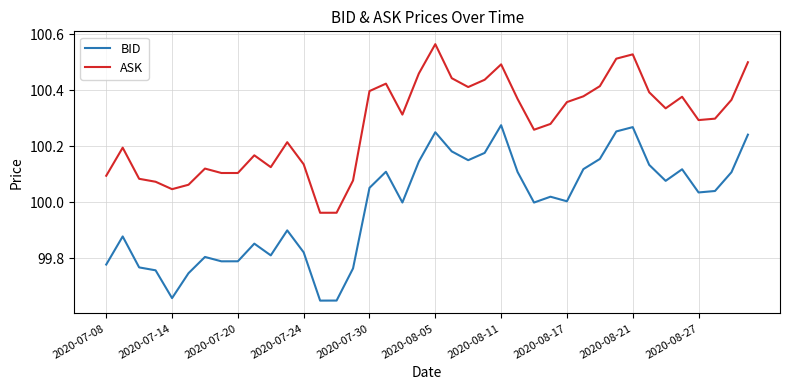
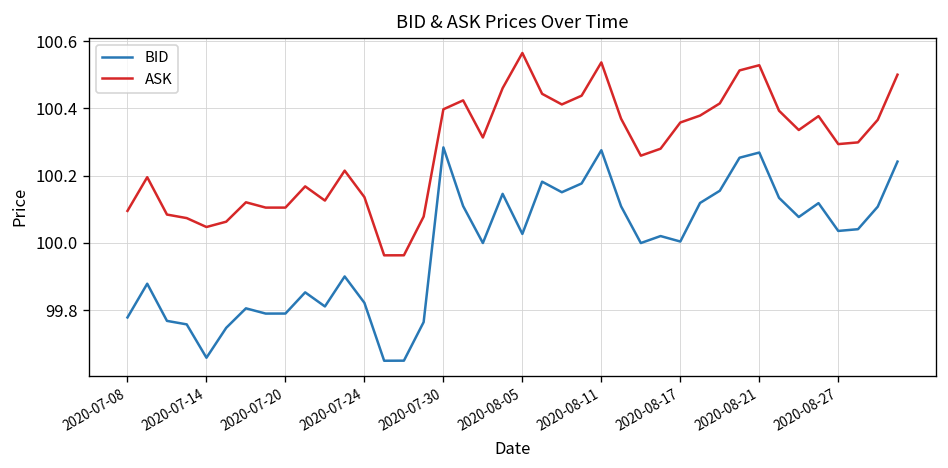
  {
    "BID": {
      "2020-07-08": 99.78,
      "2020-07-14": 99.66,
      "2020-07-20": 99.79,
      "2020-07-24": 99.82,
-     "2020-07-30": 100.05,
-     "2020-08-05": 100.25,
+     "2020-07-30": 100.28,
+     "2020-08-05": 100.03,
      "2020-08-11": 100.28,
      "2020-08-17": 100.00,
      "2020-08-21": 100.27,
      "2020-08-27": 100.04
    },
    "ASK": {
      "2020-07-08": 100.10,
      "2020-07-14": 100.05,
      "2020-07-20": 100.11,
      "2020-07-24": 100.14,
      "2020-07-30": 100.40,
      "2020-08-05": 100.56,
-     "2020-08-11": 100.49,
+     "2020-08-11": 100.54,
      "2020-08-17": 100.36,
      "2020-08-21": 100.53,
      "2020-08-27": 100.29
    }
  }
